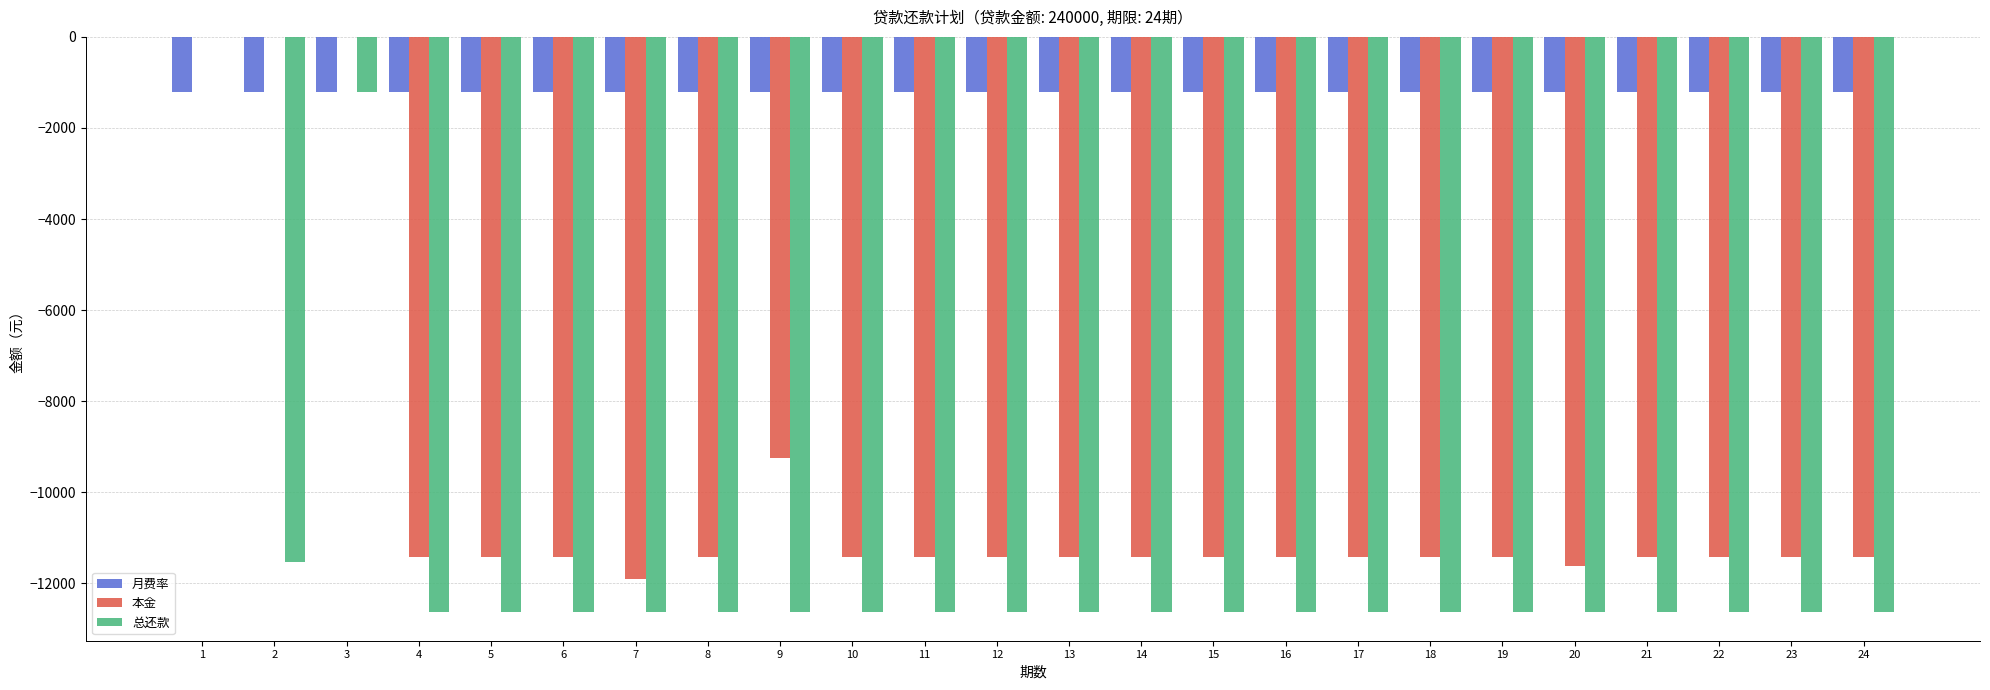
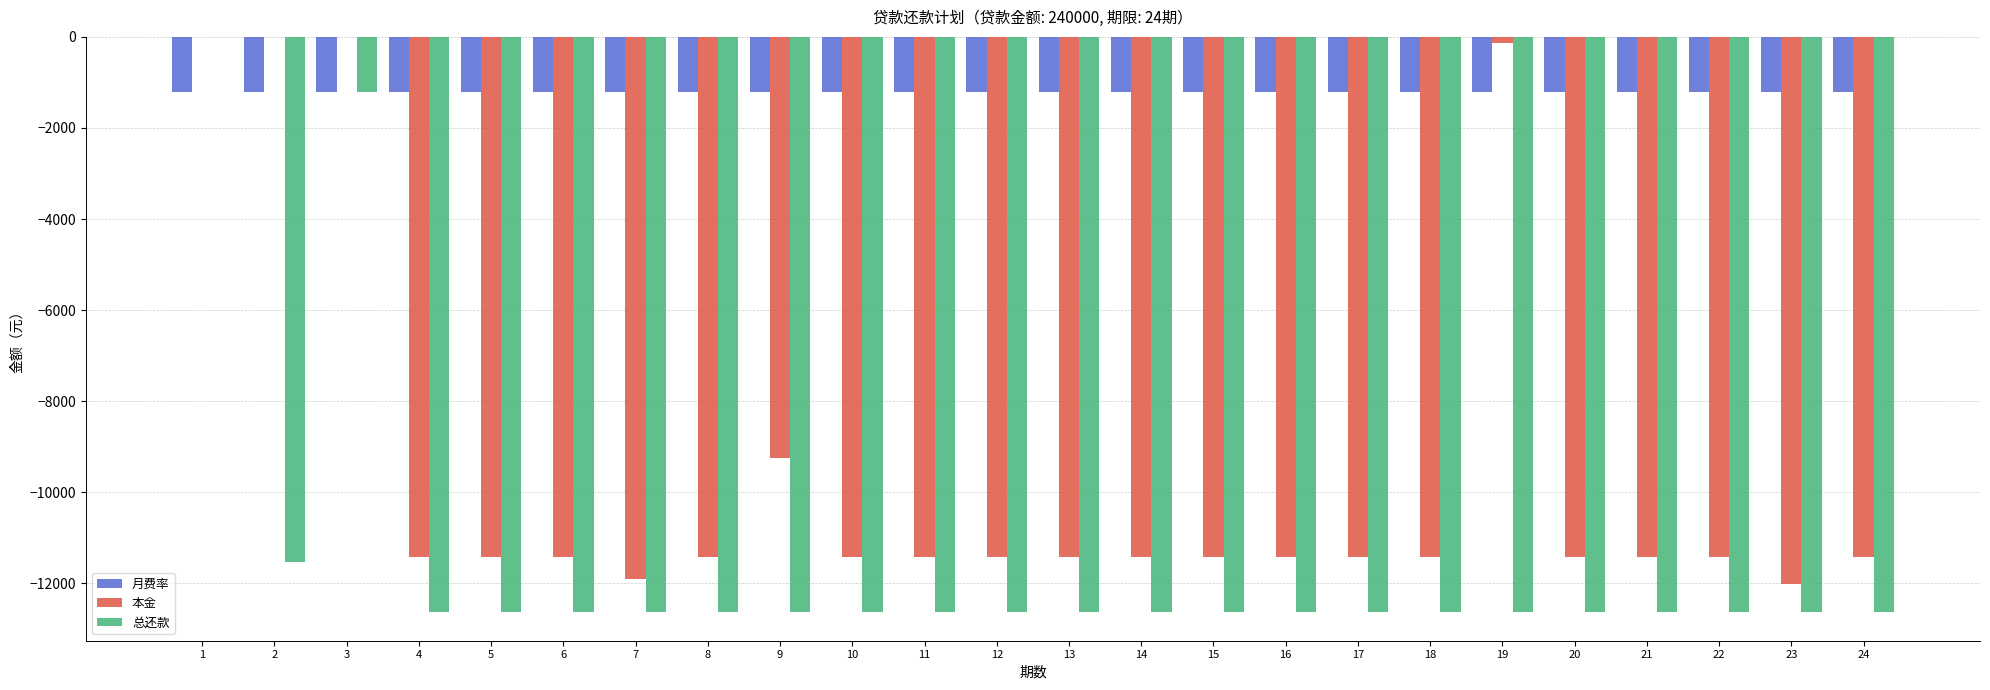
  {
    "月费率": {
      "1": -1200,
      "2": -1200,
      "3": -1200,
      "4": -1200,
      "5": -1200,
      "6": -1200,
      "7": -1200,
      "8": -1200,
      "9": -1200,
      "10": -1200,
      "11": -1200,
      "12": -1200,
      "13": -1200,
      "14": -1200,
      "15": -1200,
      "16": -1200,
      "17": -1200,
      "18": -1200,
      "19": -1200,
      "20": -1200,
      "21": -1200,
      "22": -1200,
      "23": -1200,
      "24": -1200
    },
    "本金": {
      "1": 0,
      "2": 0,
      "3": 0,
      "4": -11400,
      "5": -11400,
      "6": -11400,
      "7": -11900,
      "8": -11400,
      "9": -9200,
      "10": -11400,
      "11": -11400,
      "12": -11400,
      "13": -11400,
      "14": -11400,
      "15": -11400,
      "16": -11400,
      "17": -11400,
      "18": -11400,
-     "19": -11400,
-     "20": -11600,
+     "19": -100,
+     "20": -11400,
      "21": -11400,
      "22": -11400,
-     "23": -11400,
+     "23": -12000,
      "24": -11400
    },
    "总还款": {
      "1": 0,
      "2": -11500,
      "3": -1200,
      "4": -12600,
      "5": -12600,
      "6": -12600,
      "7": -12600,
      "8": -12600,
      "9": -12600,
      "10": -12600,
      "11": -12600,
      "12": -12600,
      "13": -12600,
      "14": -12600,
      "15": -12600,
      "16": -12600,
      "17": -12600,
      "18": -12600,
      "19": -12600,
      "20": -12600,
      "21": -12600,
      "22": -12600,
      "23": -12600,
      "24": -12600
    }
  }
